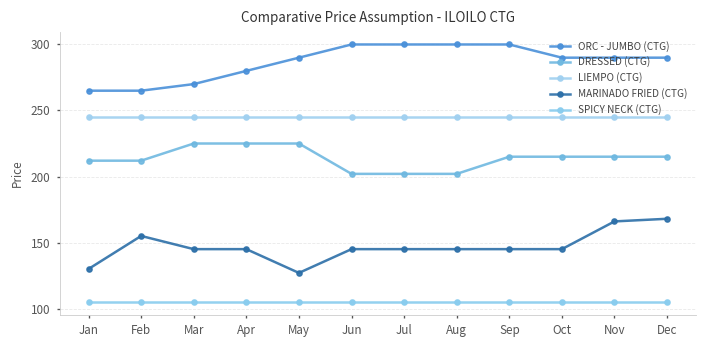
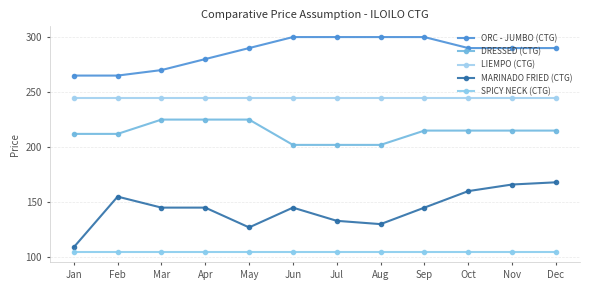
  {
    "MARINADO FRIED (CTG)": {
-     "Jan": 130,
+     "Jan": 109,
      "Feb": 155,
      "Mar": 145,
      "Apr": 145,
      "May": 127,
      "Jun": 145,
-     "Jul": 145,
-     "Aug": 145,
+     "Jul": 133,
+     "Aug": 130,
      "Sep": 145,
-     "Oct": 145,
+     "Oct": 160,
      "Nov": 166,
      "Dec": 168
    }
  }
